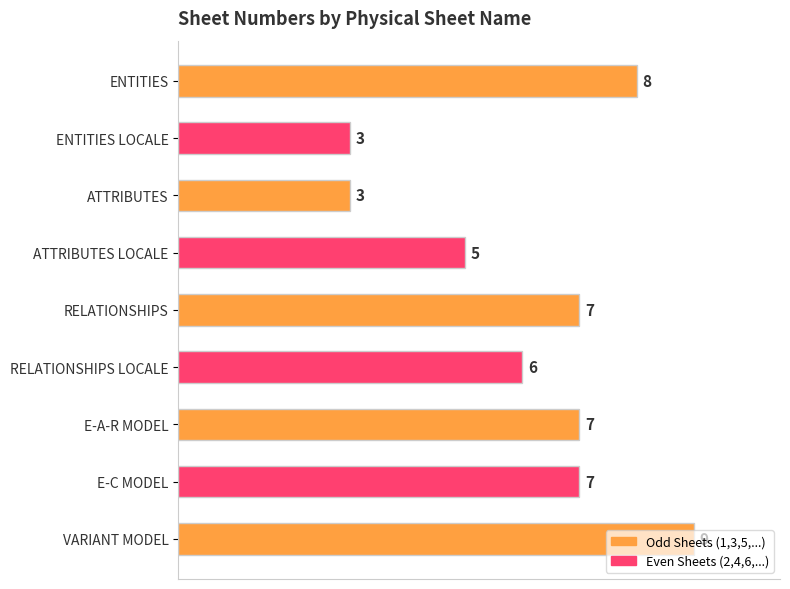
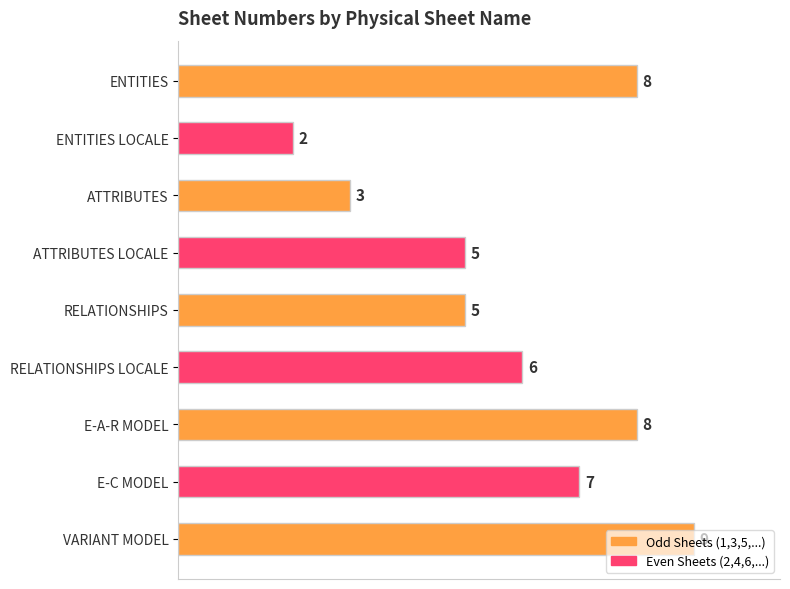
  {
    "ENTITIES": 8,
-   "ENTITIES LOCALE": 3,
+   "ENTITIES LOCALE": 2,
    "ATTRIBUTES": 3,
    "ATTRIBUTES LOCALE": 5,
-   "RELATIONSHIPS": 7,
+   "RELATIONSHIPS": 5,
    "RELATIONSHIPS LOCALE": 6,
-   "E-A-R MODEL": 7,
+   "E-A-R MODEL": 8,
    "E-C MODEL": 7
  }
